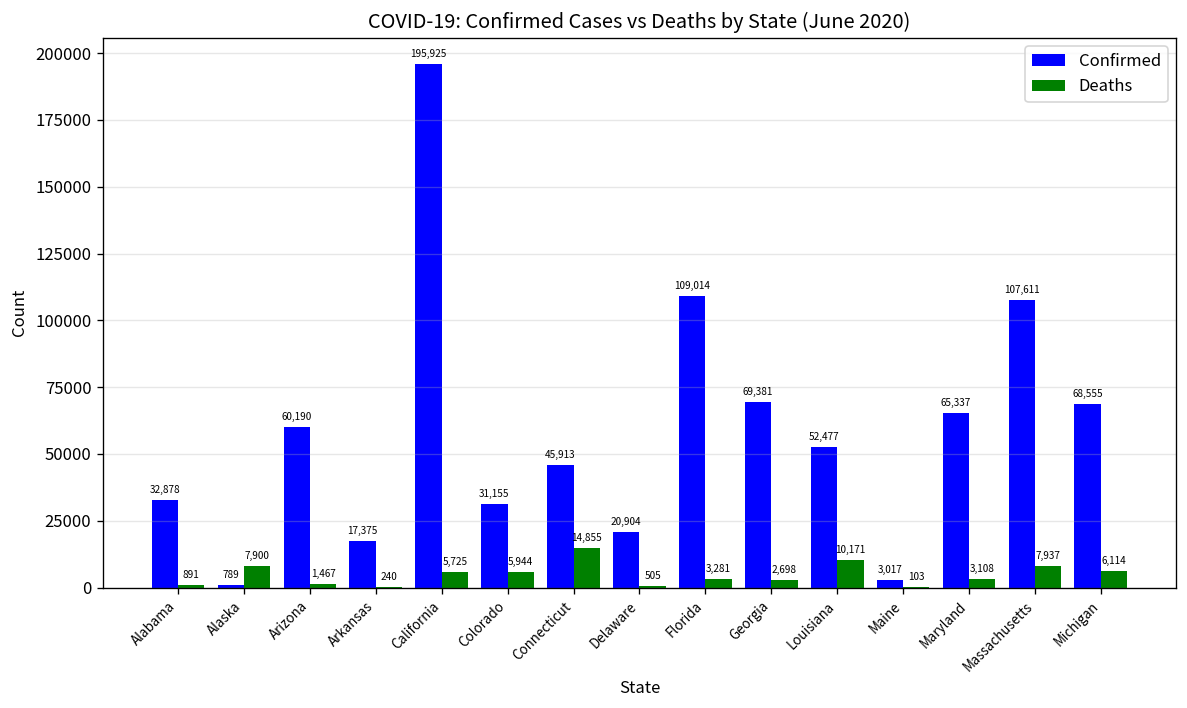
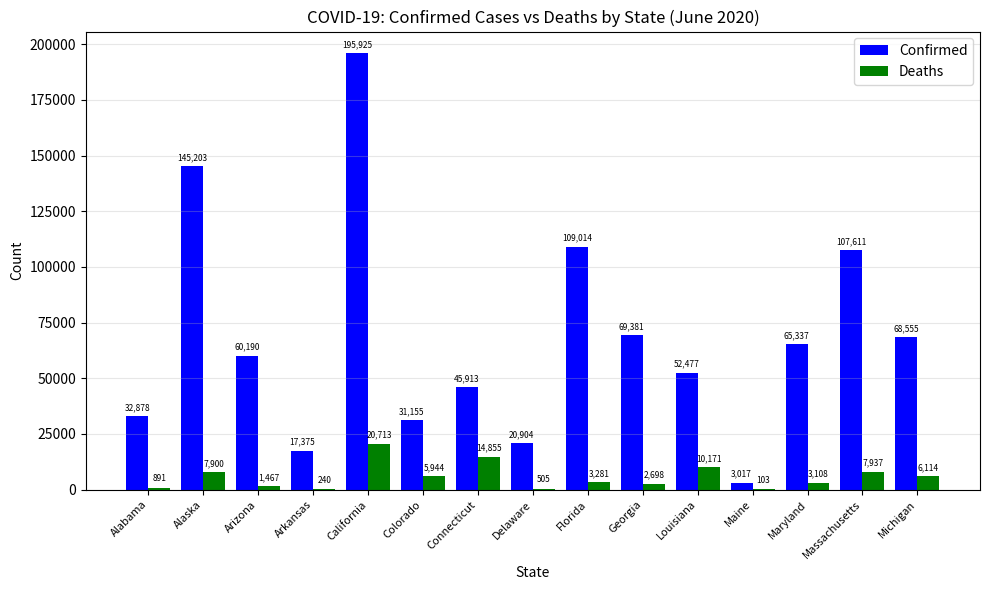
  {
    "Confirmed": {
      "Alabama": "32,878",
-     "Alaska": "789",
+     "Alaska": "145,203",
      "Arizona": "60,190",
      "Arkansas": "17,375",
      "California": "195,925",
      "Colorado": "31,155",
      "Connecticut": "45,913",
      "Delaware": "20,904",
      "Florida": "109,014",
      "Georgia": "69,381",
      "Louisiana": "52,477",
      "Maine": "3,017",
      "Maryland": "65,337",
      "Massachusetts": "107,611",
      "Michigan": "68,555"
    },
    "Deaths": {
      "Alabama": "891",
      "Alaska": "7,900",
      "Arizona": "1,467",
      "Arkansas": "240",
-     "California": "5,725",
+     "California": "20,713",
      "Colorado": "5,944",
      "Connecticut": "14,855",
      "Delaware": "505",
      "Florida": "3,281",
      "Georgia": "2,698",
      "Louisiana": "10,171",
      "Maine": "103",
      "Maryland": "3,108",
      "Massachusetts": "7,937",
      "Michigan": "6,114"
    }
  }
